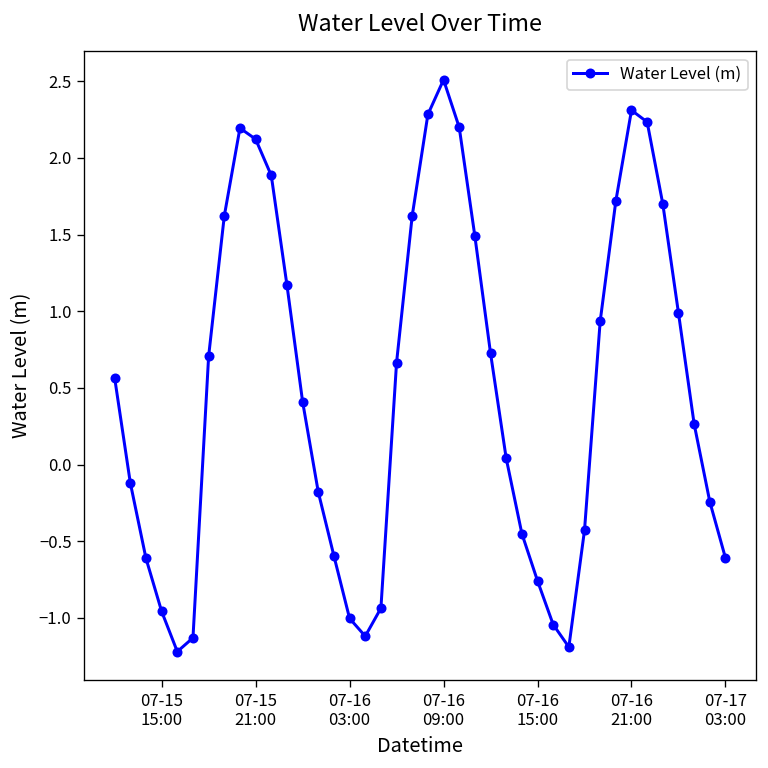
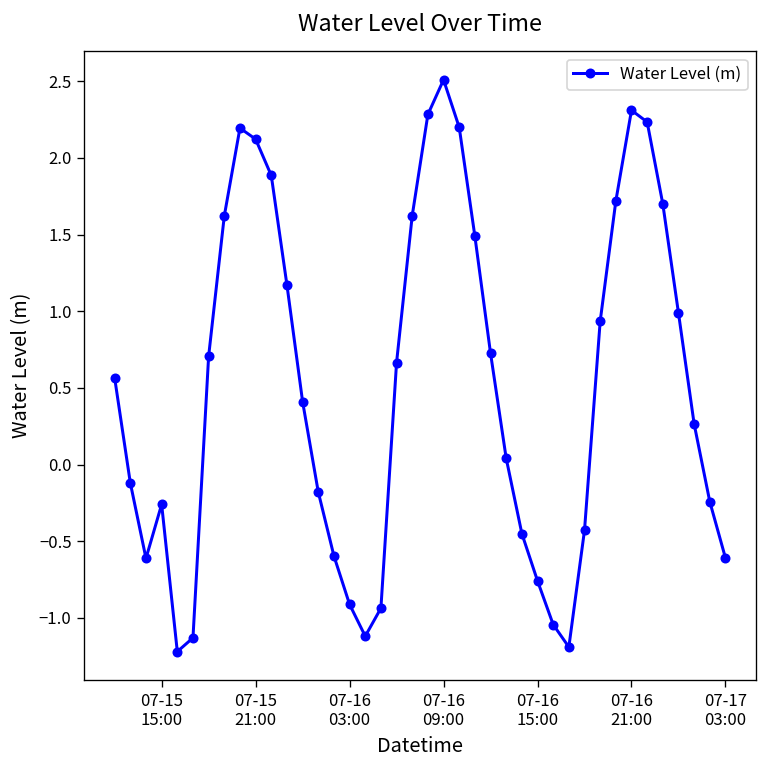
  {
-   "07-15 15:00": -0.96,
+   "07-15 15:00": -0.26,
    "07-15 21:00": 2.12,
-   "07-16 03:00": -1.00,
+   "07-16 03:00": -0.91,
    "07-16 09:00": 2.51,
    "07-16 15:00": -0.76,
    "07-16 21:00": 2.31,
    "07-17 03:00": -0.61
  }
